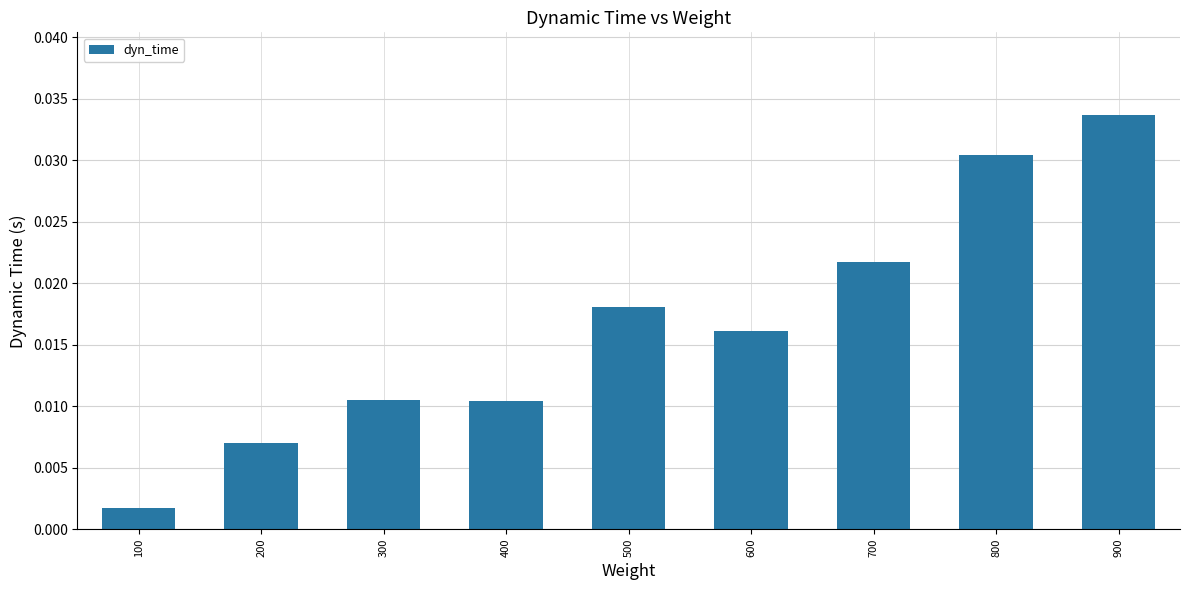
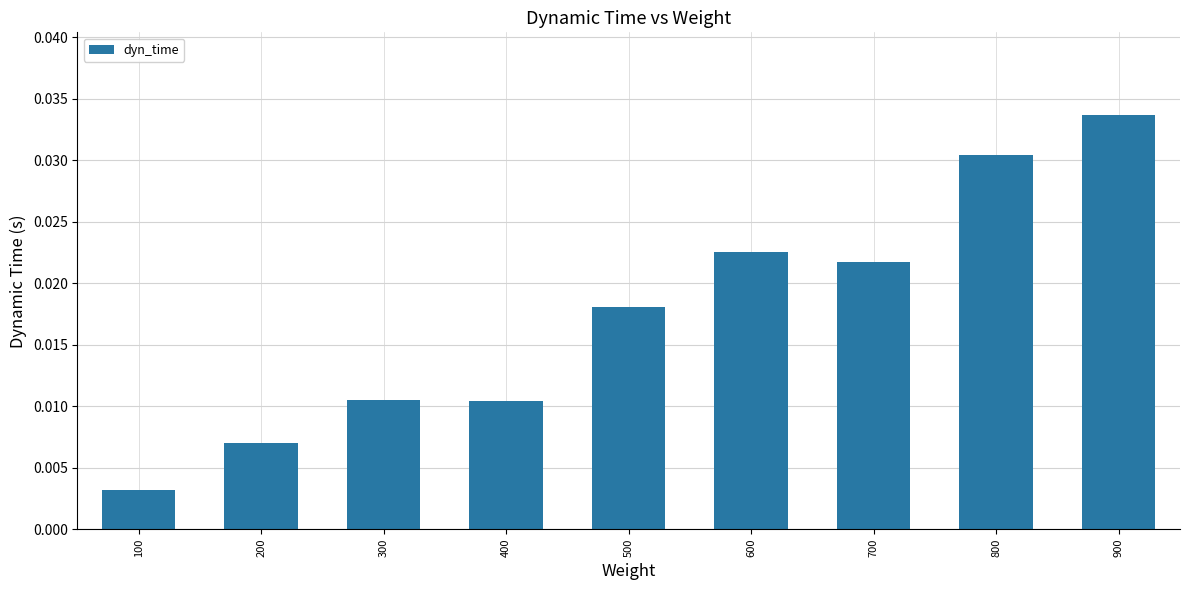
  {
-   "100": 0.0017,
+   "100": 0.0032,
    "200": 0.0070,
    "300": 0.0105,
    "400": 0.0104,
    "500": 0.0181,
-   "600": 0.0161,
+   "600": 0.0226,
    "700": 0.0217,
    "800": 0.0304,
    "900": 0.0337
  }
